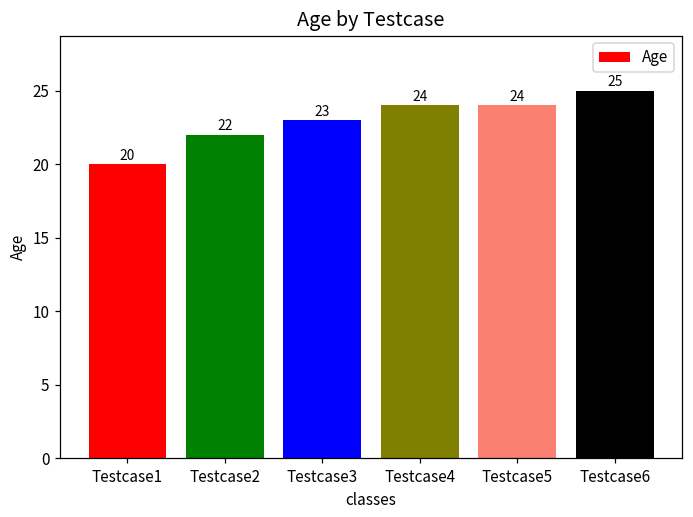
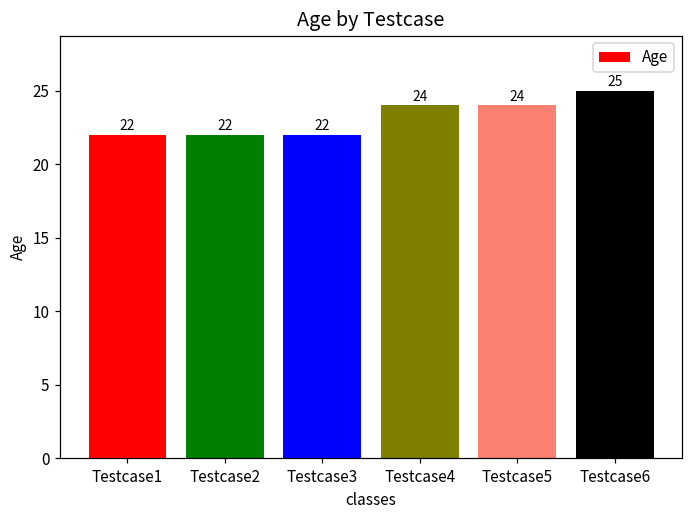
  {
-   "Testcase1": 20,
+   "Testcase1": 22,
    "Testcase2": 22,
-   "Testcase3": 23,
+   "Testcase3": 22,
    "Testcase4": 24,
    "Testcase5": 24,
    "Testcase6": 25
  }
